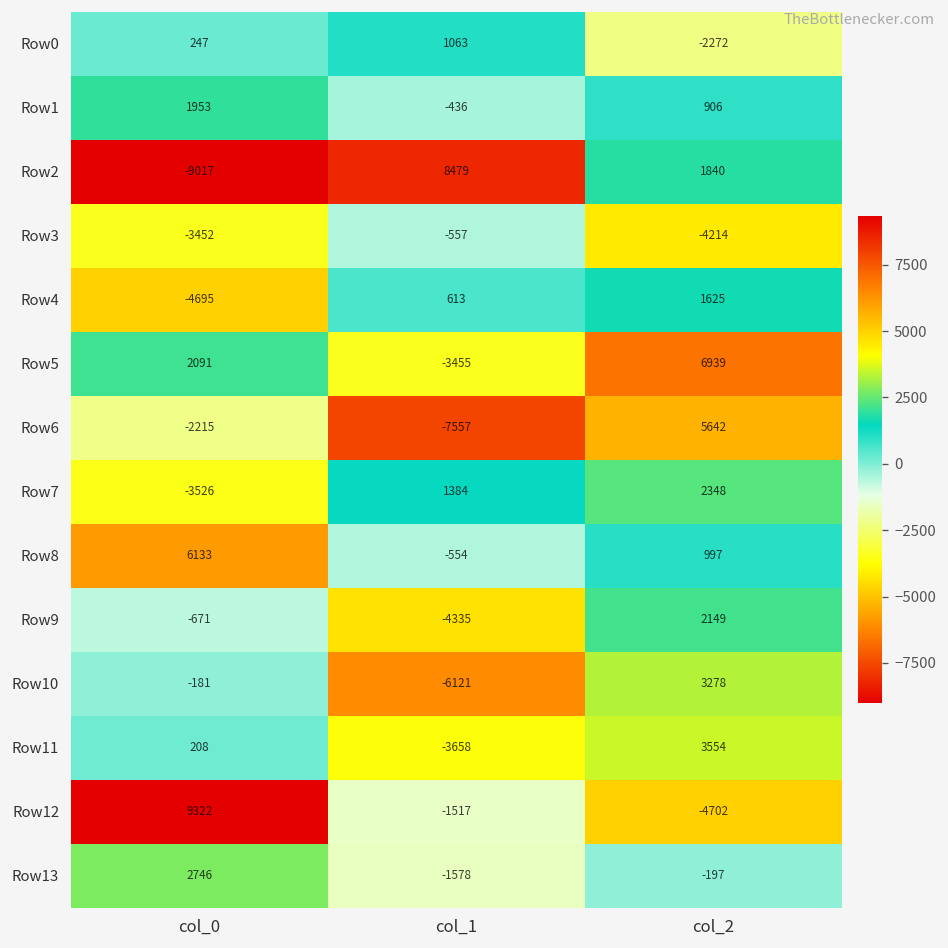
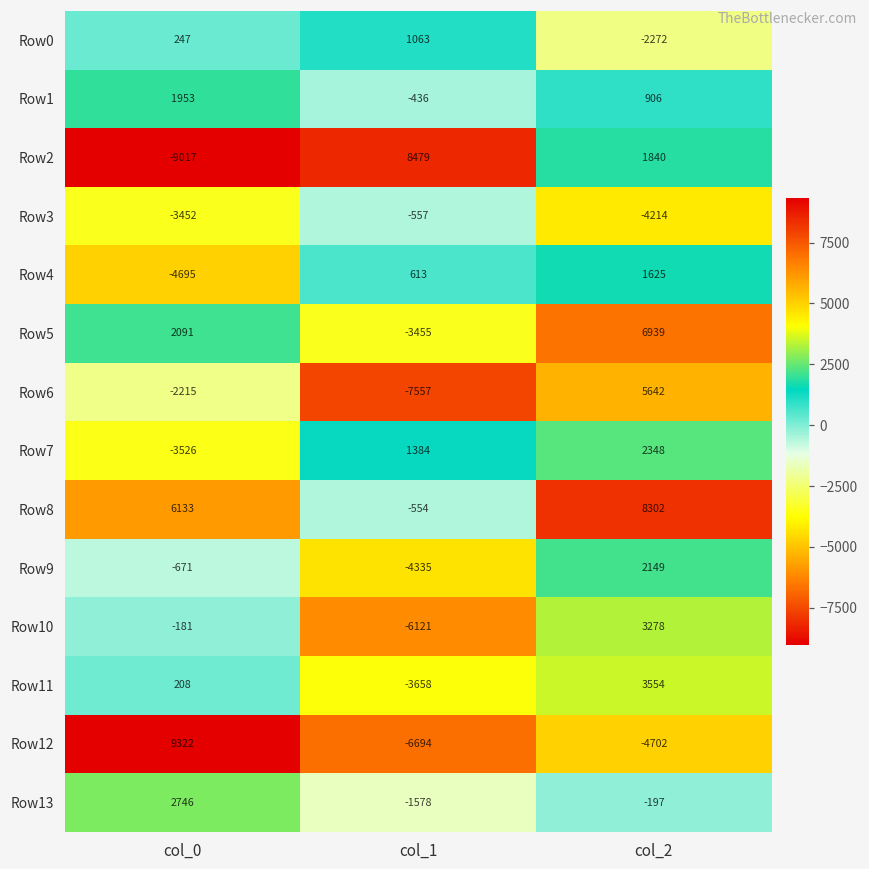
  {
    "Row0": {
      "col_0": 247,
      "col_1": 1063,
      "col_2": -2272
    },
    "Row1": {
      "col_0": 1953,
      "col_1": -436,
      "col_2": 906
    },
    "Row2": {
      "col_0": -9017,
      "col_1": 8479,
      "col_2": 1840
    },
    "Row3": {
      "col_0": -3452,
      "col_1": -557,
      "col_2": -4214
    },
    "Row4": {
      "col_0": -4695,
      "col_1": 613,
      "col_2": 1625
    },
    "Row5": {
      "col_0": 2091,
      "col_1": -3455,
      "col_2": 6939
    },
    "Row6": {
      "col_0": -2215,
      "col_1": -7557,
      "col_2": 5642
    },
    "Row7": {
      "col_0": -3526,
      "col_1": 1384,
      "col_2": 2348
    },
    "Row8": {
      "col_0": 6133,
      "col_1": -554,
-     "col_2": 997
+     "col_2": 8302
    },
    "Row9": {
      "col_0": -671,
      "col_1": -4335,
      "col_2": 2149
    },
    "Row10": {
      "col_0": -181,
      "col_1": -6121,
      "col_2": 3278
    },
    "Row11": {
      "col_0": 208,
      "col_1": -3658,
      "col_2": 3554
    },
    "Row12": {
      "col_0": 9322,
-     "col_1": -1517,
+     "col_1": -6694,
      "col_2": -4702
    },
    "Row13": {
      "col_0": 2746,
      "col_1": -1578,
      "col_2": -197
    }
  }
